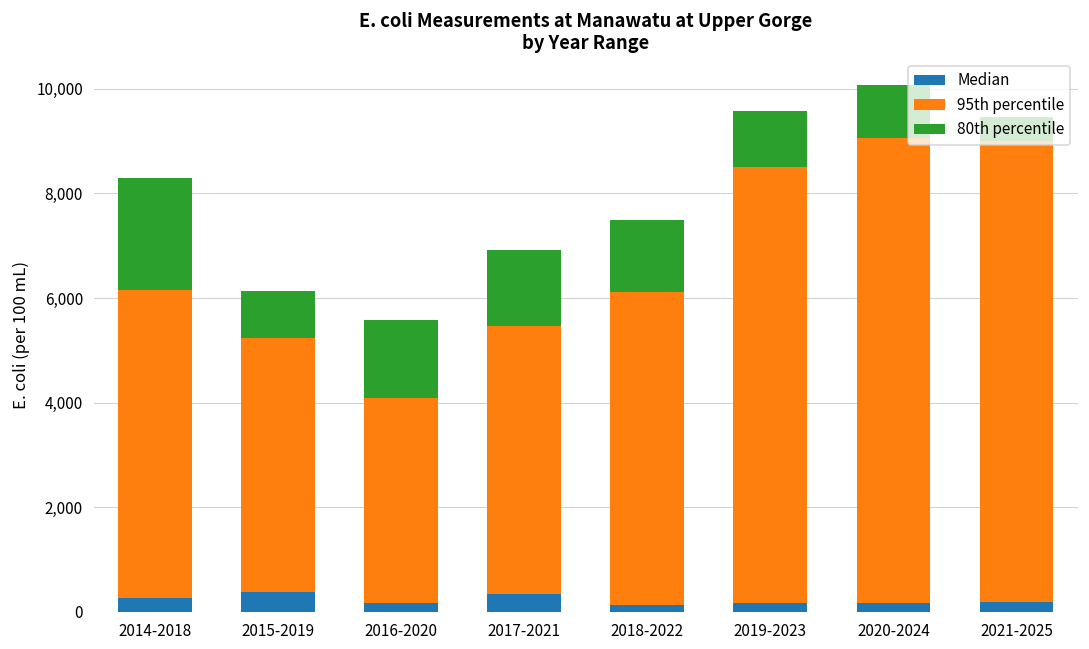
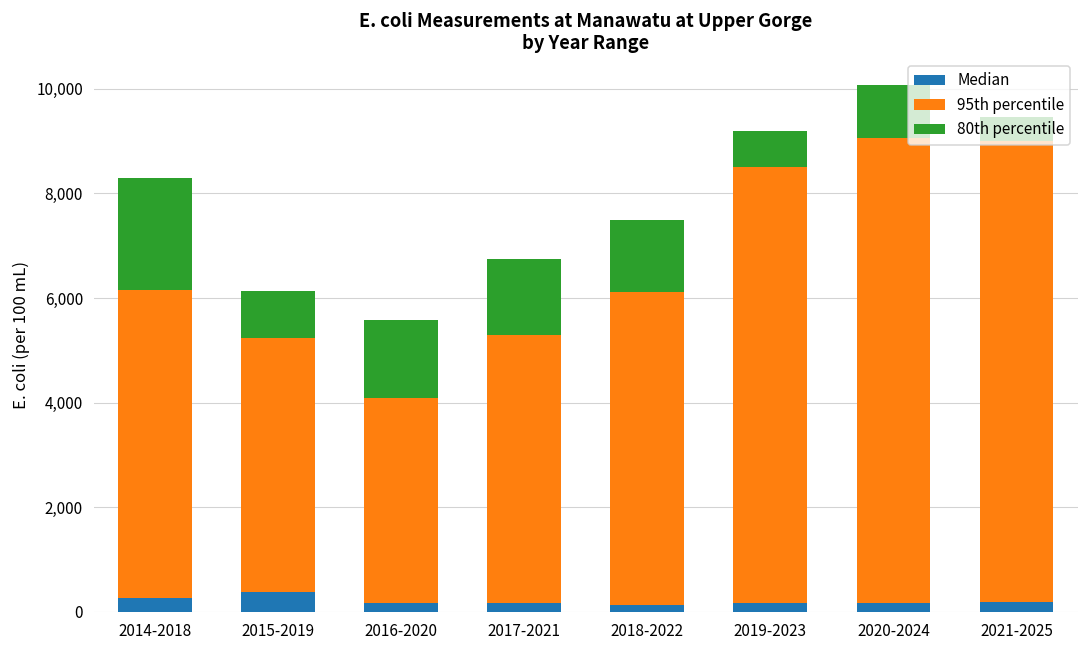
  {
    "Median": {
      "2014-2018": "300",
      "2015-2019": "400",
      "2016-2020": "200",
-     "2017-2021": "300",
+     "2017-2021": "200",
      "2018-2022": "100",
      "2019-2023": "200",
      "2020-2024": "200",
      "2021-2025": "200"
    },
    "95th percentile": {
      "2014-2018": "5,900",
      "2015-2019": "4,900",
      "2016-2020": "3,900",
      "2017-2021": "5,100",
      "2018-2022": "6,000",
      "2019-2023": "8,300",
      "2020-2024": "8,900",
      "2021-2025": "8,800"
    },
    "80th percentile": {
      "2014-2018": "2,200",
      "2015-2019": "900",
      "2016-2020": "1,500",
      "2017-2021": "1,500",
      "2018-2022": "1,400",
-     "2019-2023": "1,100",
+     "2019-2023": "700",
      "2020-2024": "1,000"
    }
  }
